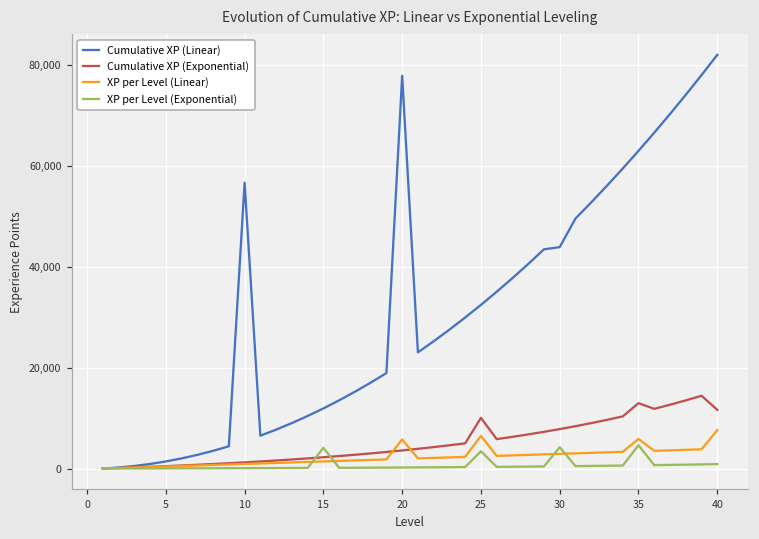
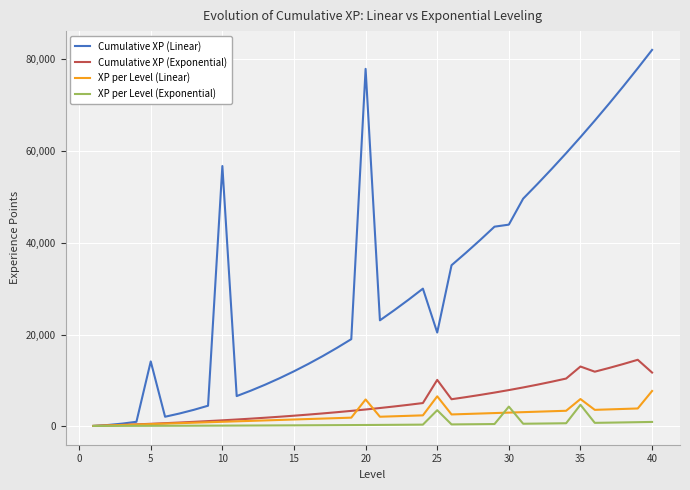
  {
    "Cumulative XP (Linear)": {
-     "5": "2,000",
+     "5": "14,000",
      "10": "57,000",
      "15": "12,000",
      "20": "78,000",
-     "25": "33,000",
+     "25": "20,000",
      "30": "44,000",
      "35": "63,000",
      "40": "82,000"
    },
    "Cumulative XP (Exponential)": {
      "15": "2,000",
      "20": "4,000",
      "25": "10,000",
      "30": "8,000",
      "35": "13,000",
      "40": "12,000"
    },
    "XP per Level (Linear)": {
      "15": "2,000",
      "20": "6,000",
      "25": "7,000",
      "30": "3,000",
      "35": "6,000",
      "40": "8,000"
    },
    "XP per Level (Exponential)": {
      "10": "0",
-     "15": "4,000",
+     "15": "0",
      "20": "0",
      "25": "4,000",
      "30": "4,000",
      "35": "5,000",
      "40": "1,000"
    }
  }
